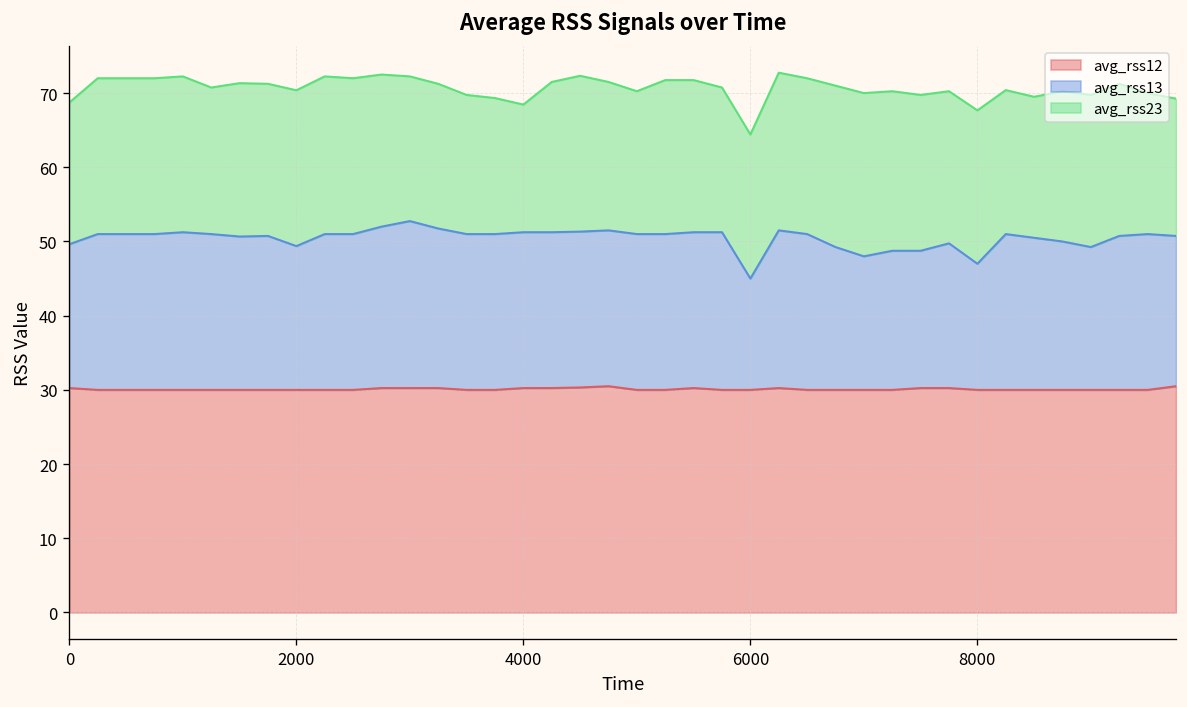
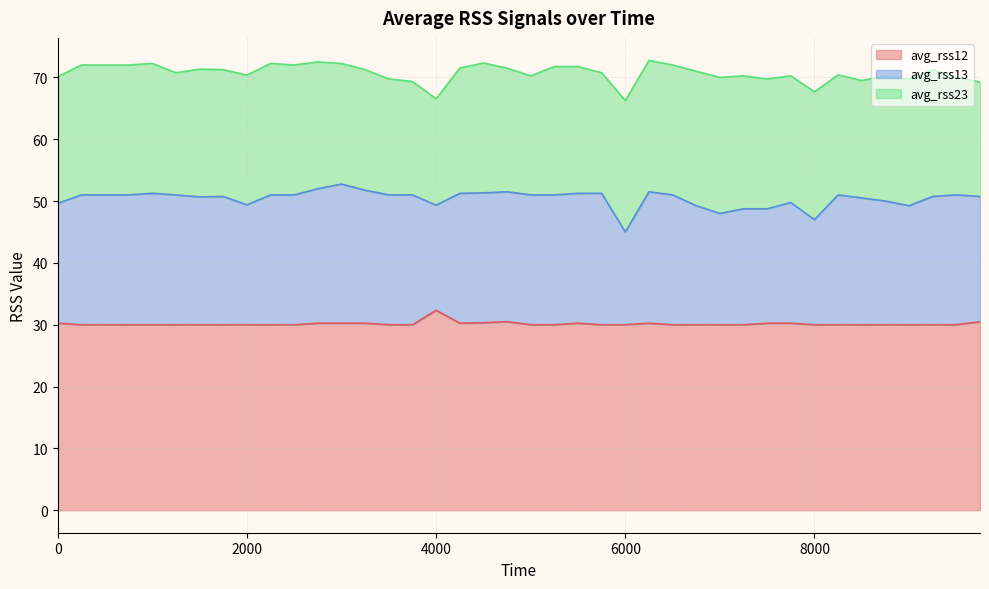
  {
    "avg_rss12": {
      "0": 30,
      "2000": 30,
-     "4000": 30,
+     "4000": 32,
      "6000": 30,
      "8000": 30
    },
    "avg_rss13": {
      "0": 19,
      "2000": 19,
-     "4000": 21,
+     "4000": 17,
      "6000": 15,
      "8000": 17
    },
    "avg_rss23": {
-     "0": 19,
+     "0": 21,
      "2000": 21,
      "4000": 17,
-     "6000": 19,
+     "6000": 21,
      "8000": 21
    }
  }
